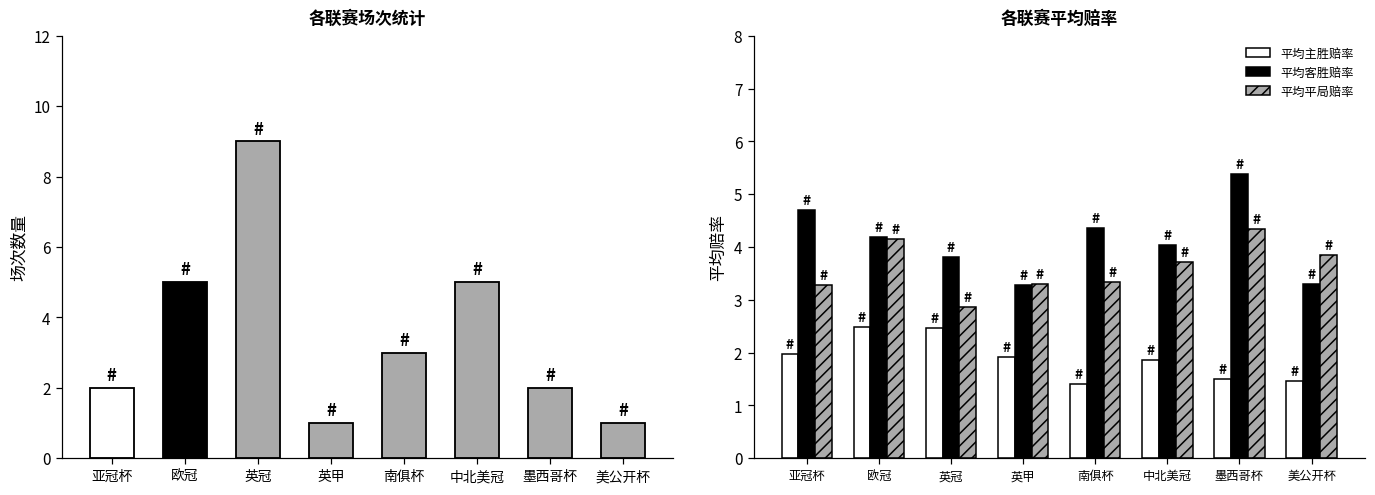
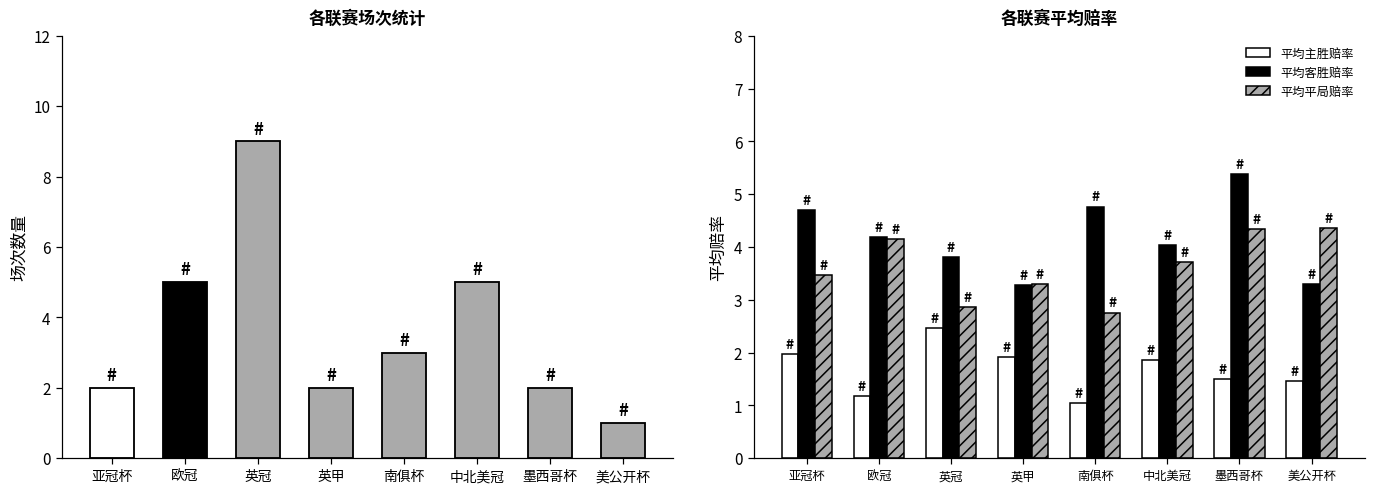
  {
    "各联赛场次统计": {
      "亚冠杯": 2,
      "欧冠": 5,
      "英冠": 9,
-     "英甲": 1,
+     "英甲": 2,
      "南俱杯": 3,
      "中北美冠": 5,
      "墨西哥杯": 2,
      "美公开杯": 1
    },
    "各联赛平均赔率": {
      "平均主胜赔率": {
        "亚冠杯": 2.0,
-       "欧冠": 2.5,
+       "欧冠": 1.2,
        "英冠": 2.5,
        "英甲": 1.9,
-       "南俱杯": 1.4,
+       "南俱杯": 1.0,
        "中北美冠": 1.9,
        "墨西哥杯": 1.5,
        "美公开杯": 1.5
      },
      "平均客胜赔率": {
        "亚冠杯": 4.7,
        "欧冠": 4.2,
        "英冠": 3.8,
        "英甲": 3.3,
-       "南俱杯": 4.4,
+       "南俱杯": 4.8,
        "中北美冠": 4.0,
        "墨西哥杯": 5.4,
        "美公开杯": 3.3
      },
      "平均平局赔率": {
-       "亚冠杯": 3.3,
+       "亚冠杯": 3.5,
        "欧冠": 4.1,
        "英冠": 2.9,
        "英甲": 3.3,
-       "南俱杯": 3.3,
+       "南俱杯": 2.8,
        "中北美冠": 3.7,
        "墨西哥杯": 4.4,
-       "美公开杯": 3.9
+       "美公开杯": 4.4
      }
    }
  }
